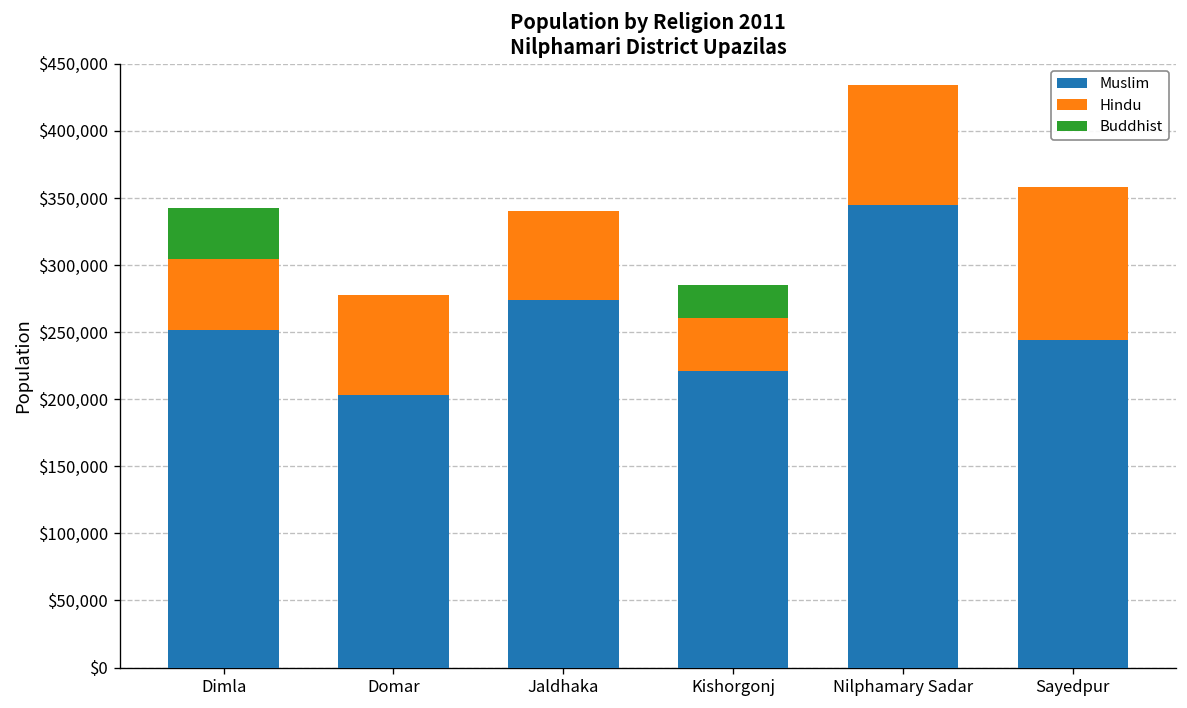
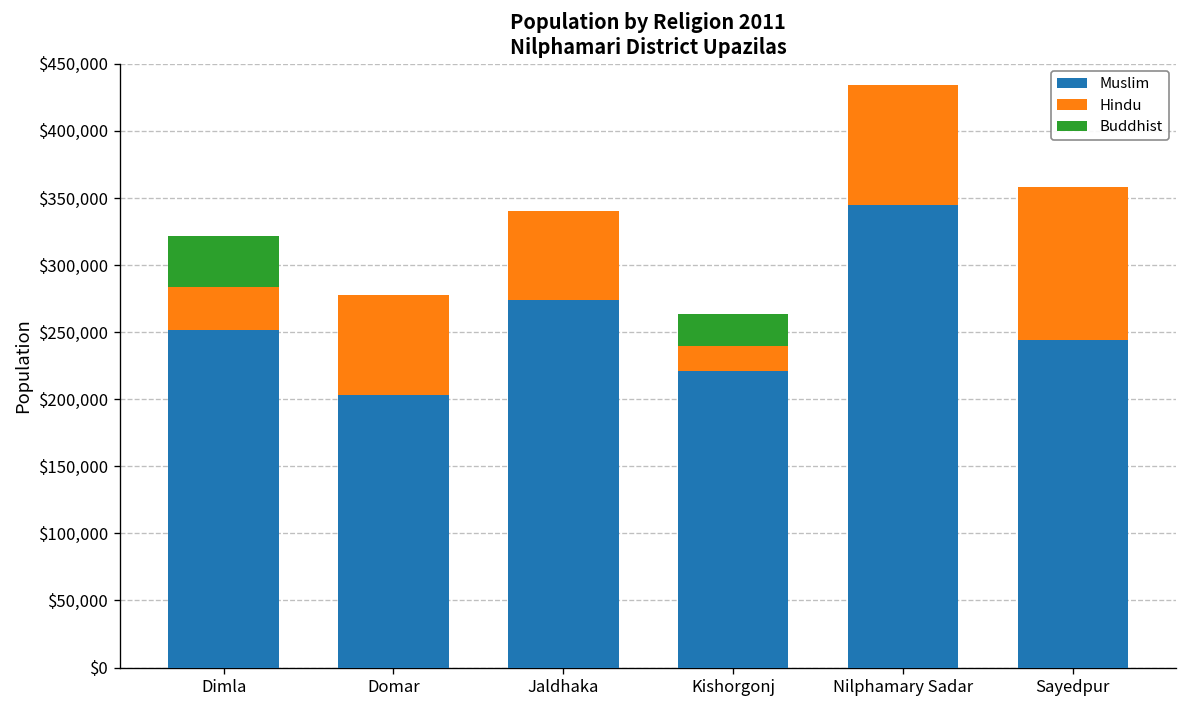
  {
    "Muslim": {
      "Dimla": "$252,000",
      "Domar": "$203,000",
      "Jaldhaka": "$274,000",
      "Kishorgonj": "$221,000",
      "Nilphamary Sadar": "$345,000",
      "Sayedpur": "$244,000"
    },
    "Hindu": {
-     "Dimla": "$52,000",
+     "Dimla": "$31,000",
      "Domar": "$74,000",
      "Jaldhaka": "$67,000",
-     "Kishorgonj": "$40,000",
+     "Kishorgonj": "$19,000",
      "Nilphamary Sadar": "$89,000",
      "Sayedpur": "$114,000"
    },
    "Buddhist": {
      "Dimla": "$38,000",
      "Kishorgonj": "$24,000"
    }
  }
